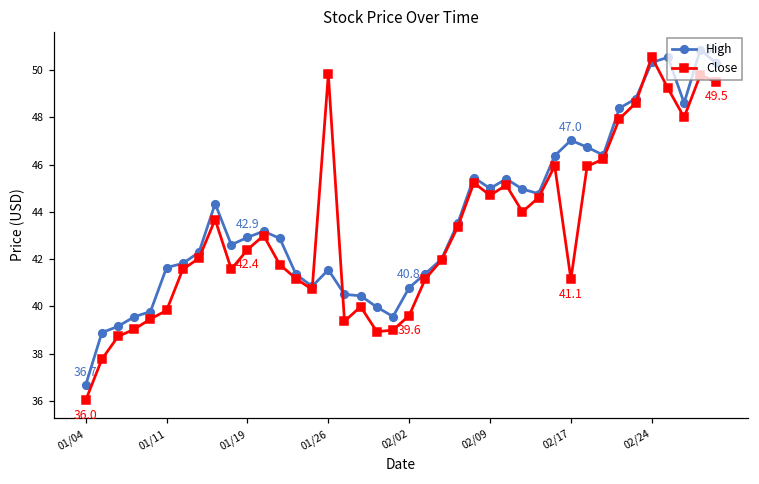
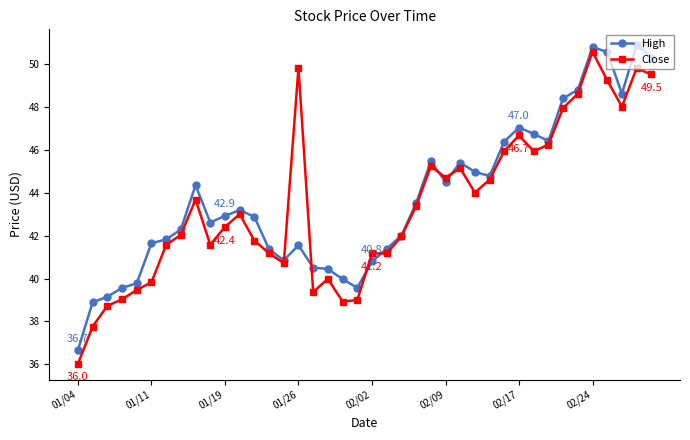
  {
    "High": {
      "01/11": 41.6,
      "01/26": 41.5,
-     "02/09": 45.0,
-     "02/24": 50.3
+     "02/09": 44.5,
+     "02/24": 50.8
    },
    "Close": {
      "01/04": 36.0,
      "01/19": 42.4,
-     "02/02": 39.6,
-     "02/17": 41.1
+     "02/02": 41.2,
+     "02/17": 46.7
    }
  }
